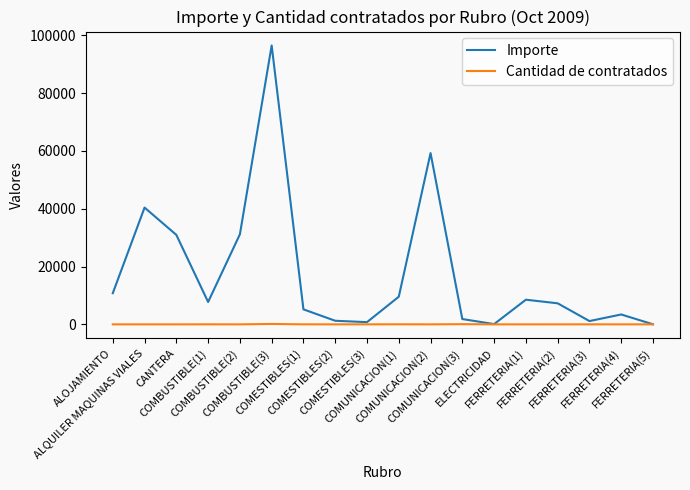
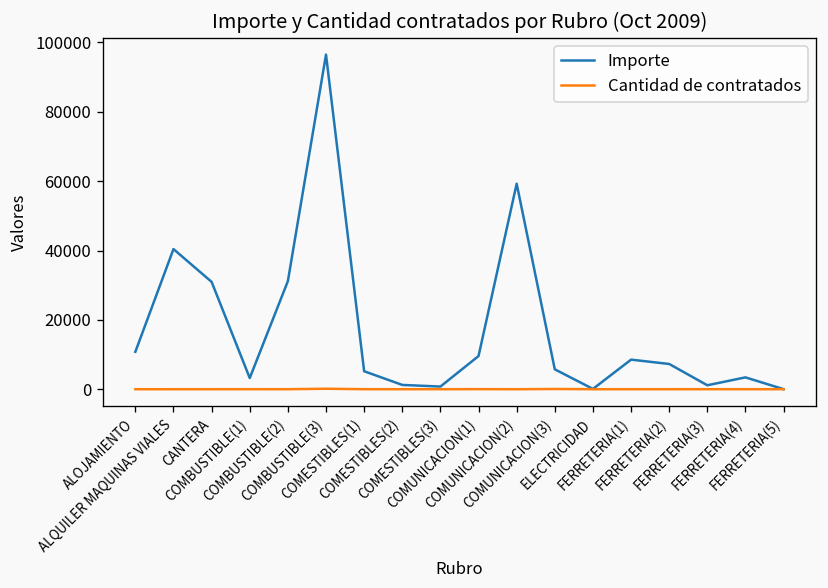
  {
    "Importe": {
      "ALOJAMIENTO": 11000,
      "ALQUILER MAQUINAS VIALES": 40000,
      "CANTERA": 31000,
-     "COMBUSTIBLE(1)": 8000,
+     "COMBUSTIBLE(1)": 3000,
      "COMBUSTIBLE(2)": 31000,
      "COMBUSTIBLE(3)": 96000,
      "COMESTIBLES(1)": 5000,
      "COMESTIBLES(2)": 1000,
      "COMUNICACION(1)": 10000,
      "COMUNICACION(2)": 59000,
-     "COMUNICACION(3)": 2000,
+     "COMUNICACION(3)": 6000,
      "FERRETERIA(1)": 9000,
      "FERRETERIA(2)": 7000,
      "FERRETERIA(3)": 1000,
      "FERRETERIA(4)": 3000
    },
    "Cantidad de contratados": {
      "ALOJAMIENTO": 0,
      "ALQUILER MAQUINAS VIALES": 0,
      "CANTERA": 0,
      "COMBUSTIBLE(1)": 0,
      "COMBUSTIBLE(2)": 0,
      "COMBUSTIBLE(3)": 0,
      "COMESTIBLES(1)": 0,
      "COMESTIBLES(2)": 0,
      "COMUNICACION(1)": 0,
      "COMUNICACION(2)": 0,
      "COMUNICACION(3)": 0,
      "FERRETERIA(1)": 0,
      "FERRETERIA(2)": 0,
      "FERRETERIA(3)": 0,
      "FERRETERIA(4)": 0
    }
  }
